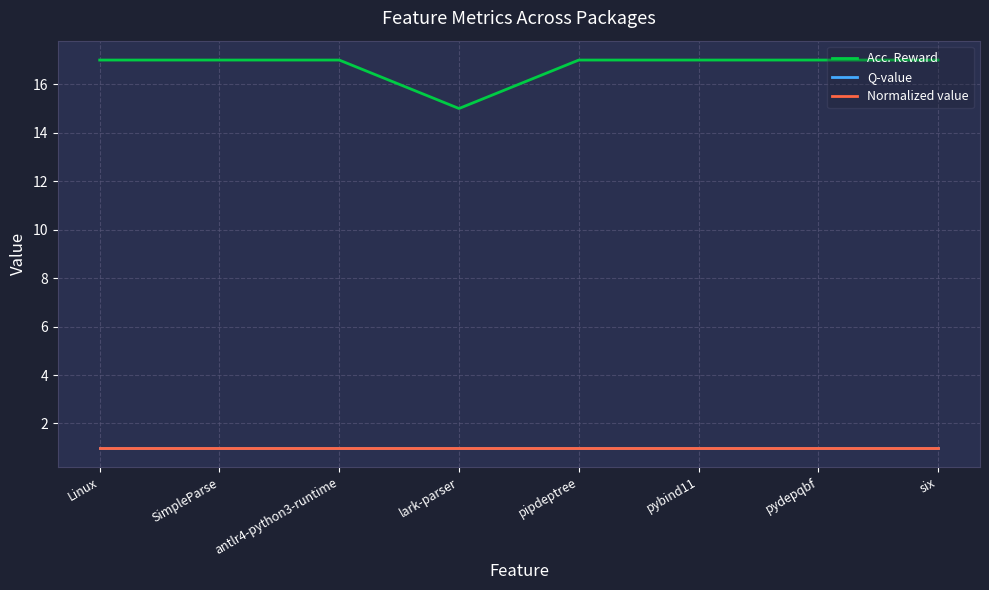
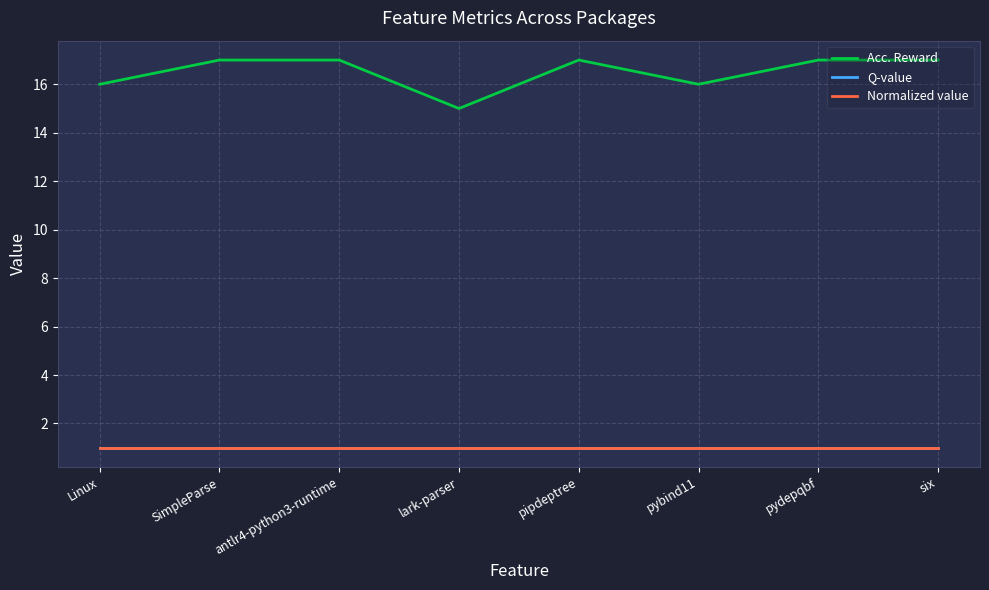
  {
    "Acc. Reward": {
-     "Linux": 17,
+     "Linux": 16,
      "SimpleParse": 17,
      "antlr4-python3-runtime": 17,
      "lark-parser": 15,
      "pipdeptree": 17,
-     "pybind11": 17,
+     "pybind11": 16,
      "pydepqbf": 17
    },
    "Normalized value": {
      "Linux": 1,
      "SimpleParse": 1,
      "antlr4-python3-runtime": 1,
      "lark-parser": 1,
      "pipdeptree": 1,
      "pybind11": 1,
      "pydepqbf": 1,
      "six": 1
    }
  }
